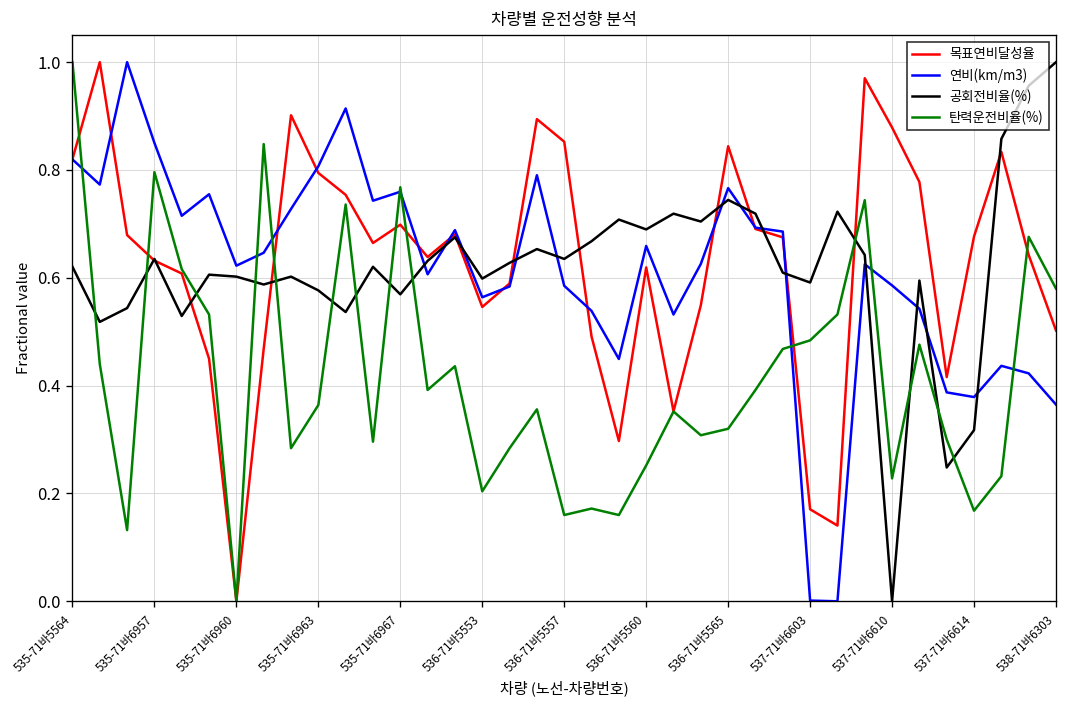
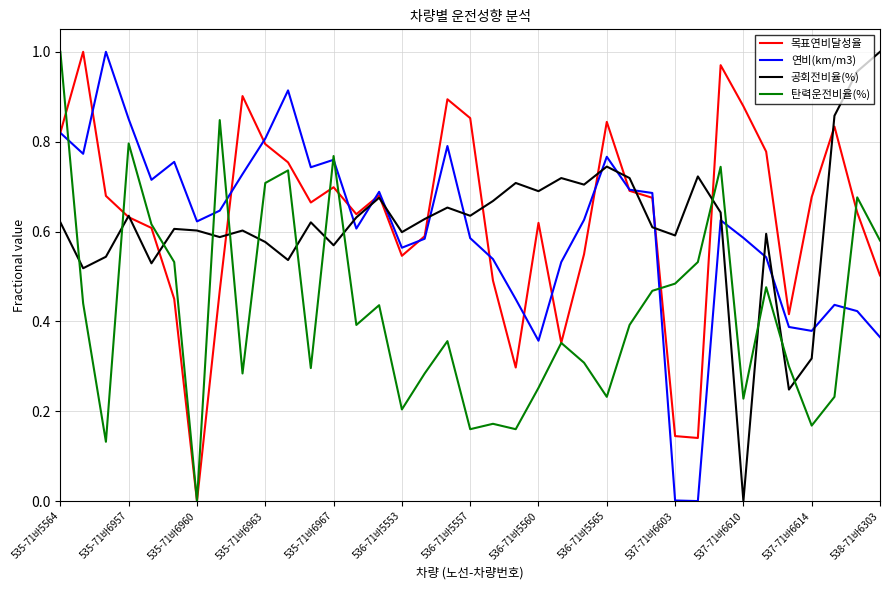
  {
    "목표연비달성율": {
      "535-71바6963": 0.79,
      "535-71바6967": 0.70,
      "536-71바5553": 0.55,
      "536-71바5557": 0.85,
      "536-71바5560": 0.62,
      "536-71바5565": 0.84,
-     "537-71바6603": 0.17,
+     "537-71바6603": 0.14,
      "537-71바6610": 0.88,
      "537-71바6614": 0.68,
      "538-71바6303": 0.50
    },
    "연비(km/m3)": {
      "535-71바6957": 0.85,
      "535-71바6960": 0.62,
      "535-71바6963": 0.81,
      "535-71바6967": 0.76,
      "536-71바5553": 0.56,
      "536-71바5557": 0.59,
-     "536-71바5560": 0.66,
+     "536-71바5560": 0.36,
      "536-71바5565": 0.77,
      "537-71바6603": 0.00,
      "537-71바6610": 0.59,
      "537-71바6614": 0.38,
      "538-71바6303": 0.36
    },
    "공회전비율(%)": {
      "535-71바5564": 0.62,
      "535-71바6960": 0.60,
      "535-71바6963": 0.58,
      "535-71바6967": 0.57,
      "536-71바5553": 0.60,
      "536-71바5557": 0.64,
      "536-71바5560": 0.69,
      "536-71바5565": 0.74,
      "537-71바6603": 0.59,
      "537-71바6610": 0.00,
      "537-71바6614": 0.32,
      "538-71바6303": 1.00
    },
    "탄력운전비율(%)": {
      "535-71바5564": 1.00,
      "535-71바6957": 0.80,
-     "535-71바6963": 0.36,
+     "535-71바6963": 0.71,
      "535-71바6967": 0.77,
      "536-71바5553": 0.20,
      "536-71바5557": 0.16,
      "536-71바5560": 0.25,
-     "536-71바5565": 0.32,
+     "536-71바5565": 0.23,
      "537-71바6603": 0.48,
      "537-71바6610": 0.23,
      "537-71바6614": 0.17,
      "538-71바6303": 0.58
    }
  }
